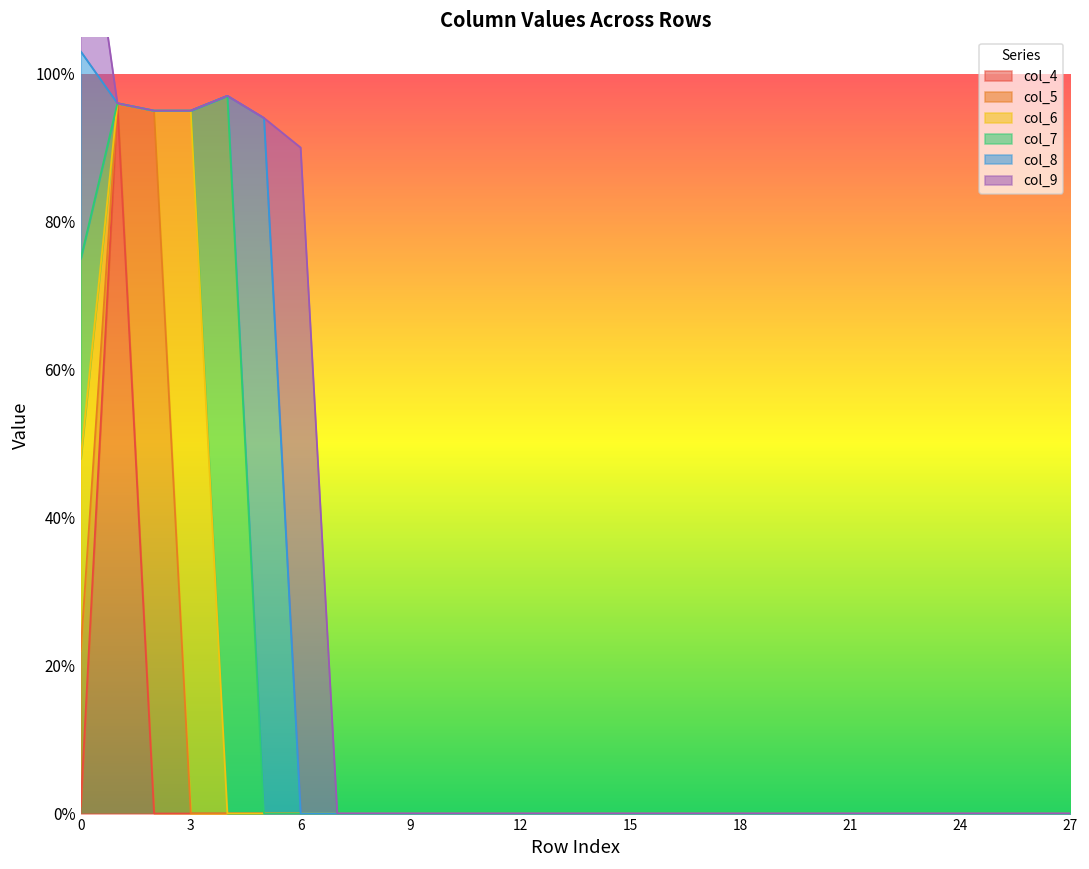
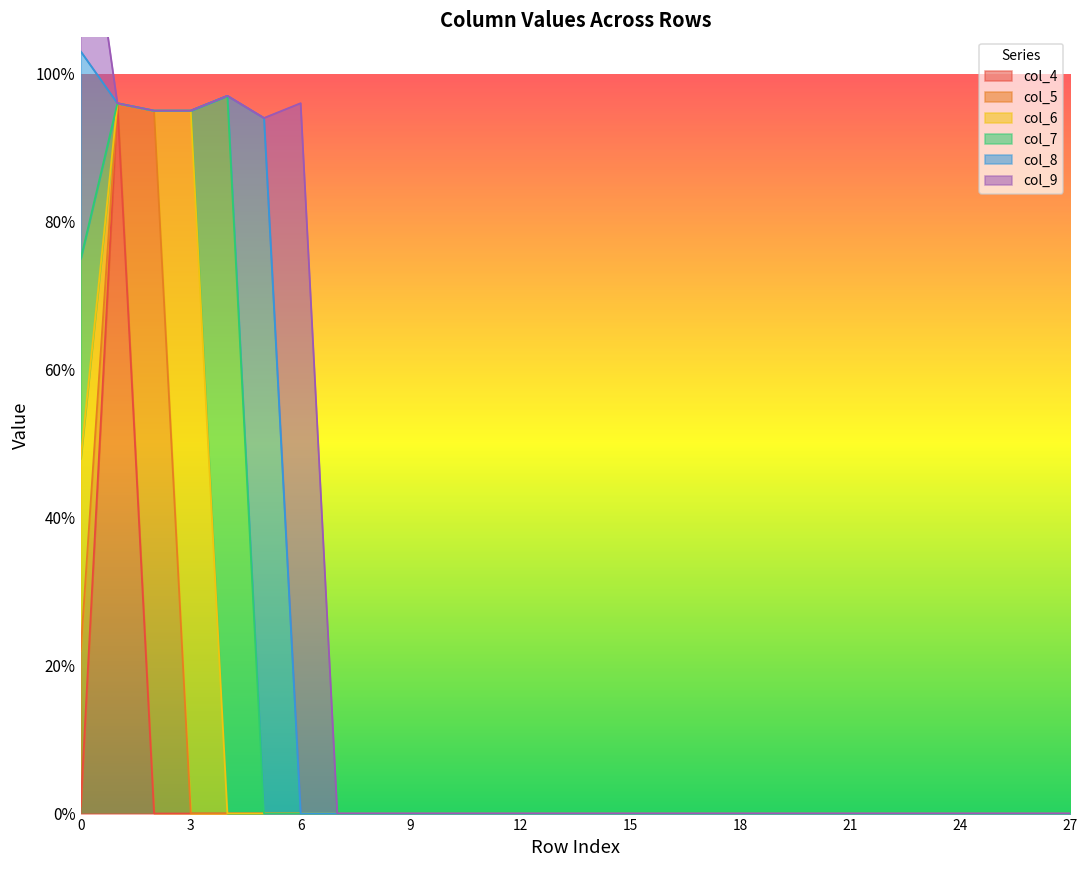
  {
    "col_6": {
      "0": "26%"
    },
    "col_7": {
      "0": "27%"
    },
    "col_8": {
      "0": "28%"
    },
    "col_9": {
-     "6": "90%"
+     "6": "96%"
    }
  }
